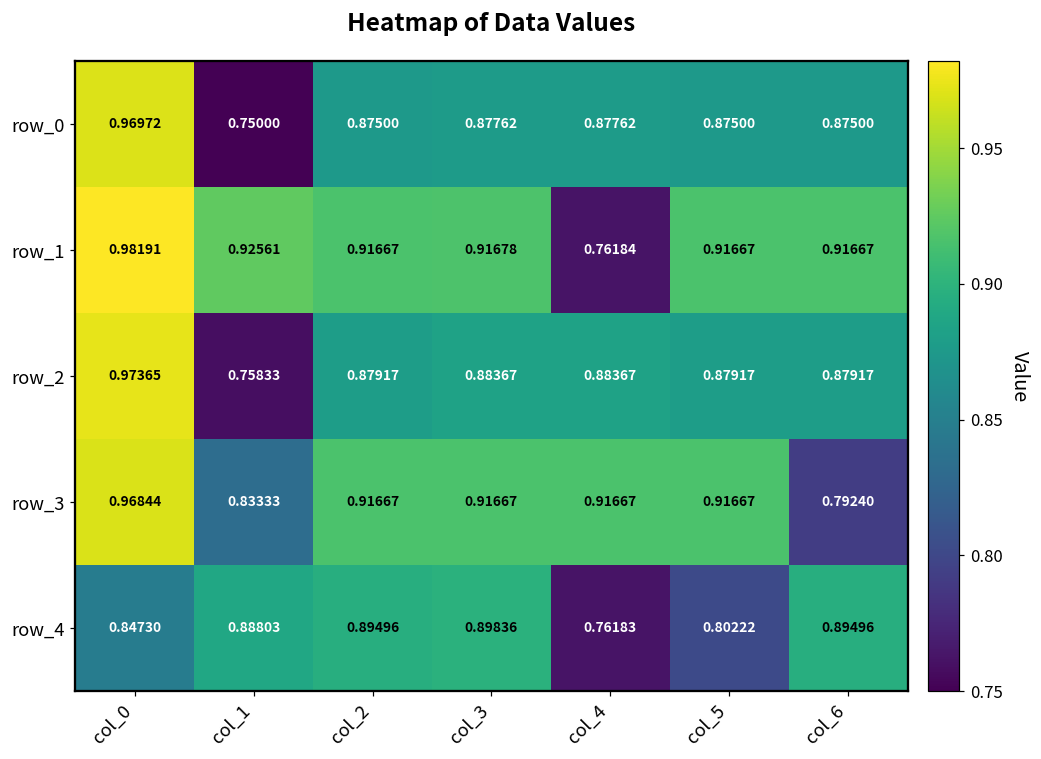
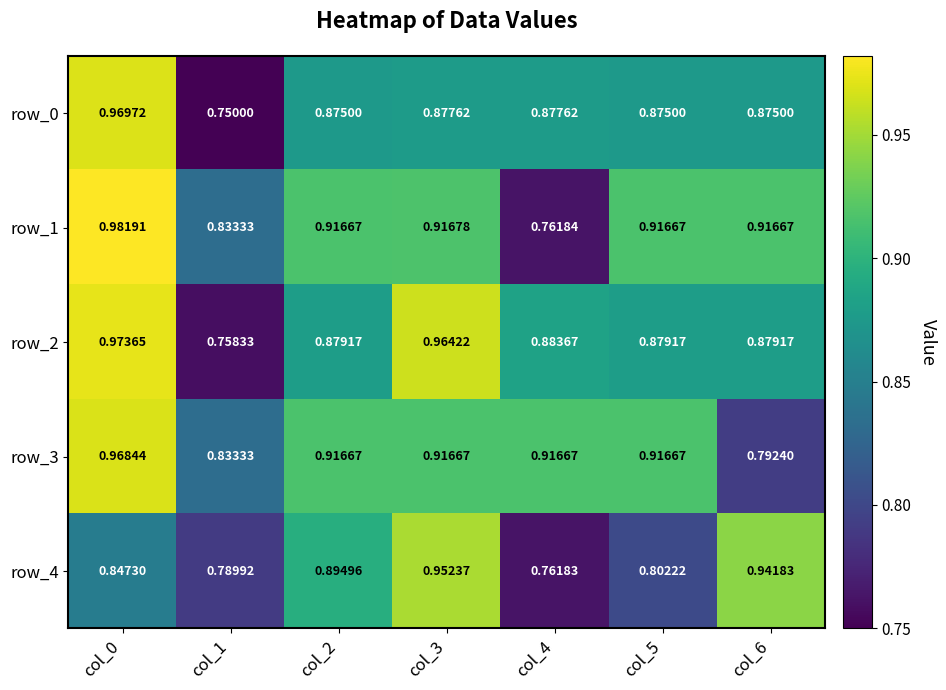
  {
    "row_0": {
      "col_0": 0.96972,
      "col_1": 0.75000,
      "col_2": 0.87500,
      "col_3": 0.87762,
      "col_4": 0.87762,
      "col_5": 0.87500,
      "col_6": 0.87500
    },
    "row_1": {
      "col_0": 0.98191,
-     "col_1": 0.92561,
+     "col_1": 0.83333,
      "col_2": 0.91667,
      "col_3": 0.91678,
      "col_4": 0.76184,
      "col_5": 0.91667,
      "col_6": 0.91667
    },
    "row_2": {
      "col_0": 0.97365,
      "col_1": 0.75833,
      "col_2": 0.87917,
-     "col_3": 0.88367,
+     "col_3": 0.96422,
      "col_4": 0.88367,
      "col_5": 0.87917,
      "col_6": 0.87917
    },
    "row_3": {
      "col_0": 0.96844,
      "col_1": 0.83333,
      "col_2": 0.91667,
      "col_3": 0.91667,
      "col_4": 0.91667,
      "col_5": 0.91667,
      "col_6": 0.79240
    },
    "row_4": {
      "col_0": 0.84730,
-     "col_1": 0.88803,
+     "col_1": 0.78992,
      "col_2": 0.89496,
-     "col_3": 0.89836,
+     "col_3": 0.95237,
      "col_4": 0.76183,
      "col_5": 0.80222,
-     "col_6": 0.89496
+     "col_6": 0.94183
    }
  }
